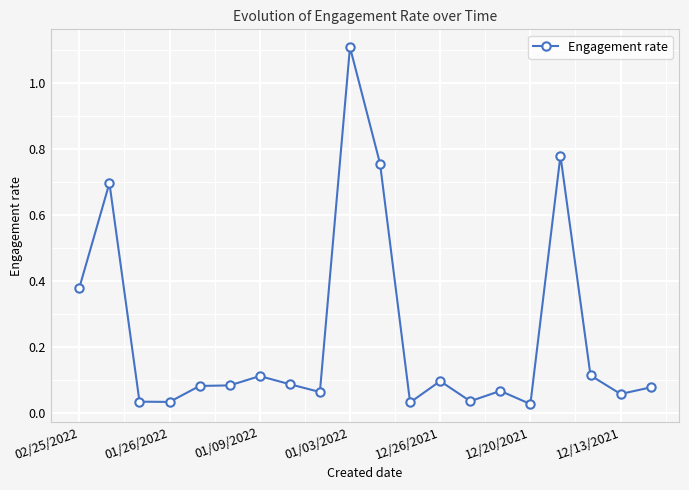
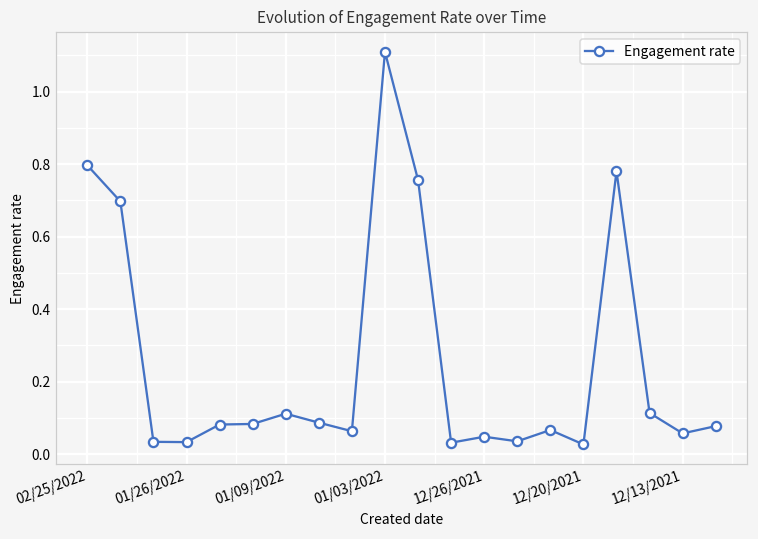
  {
-   "02/25/2022": 0.38,
+   "02/25/2022": 0.80,
    "01/26/2022": 0.03,
    "01/09/2022": 0.11,
    "01/03/2022": 1.11,
-   "12/26/2021": 0.10,
+   "12/26/2021": 0.05,
    "12/20/2021": 0.03,
    "12/13/2021": 0.06
  }
